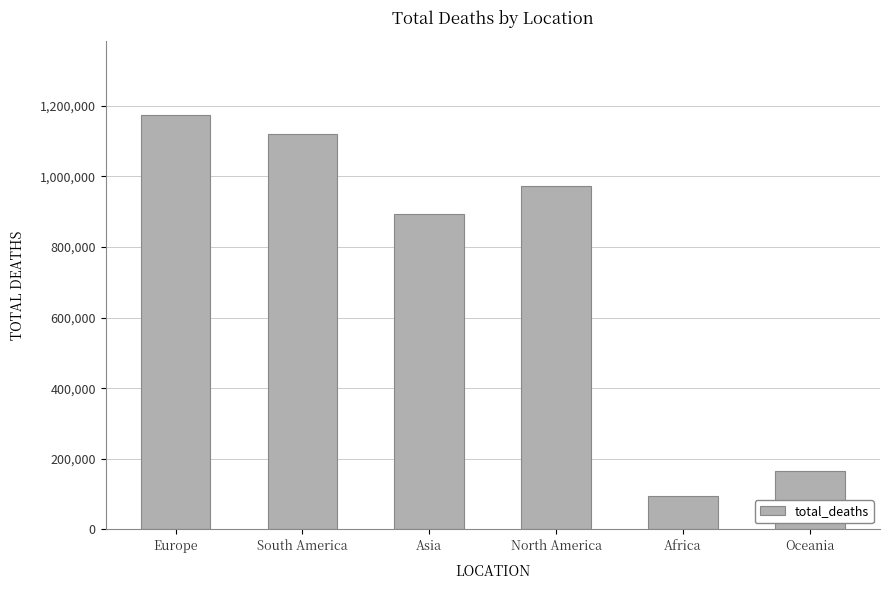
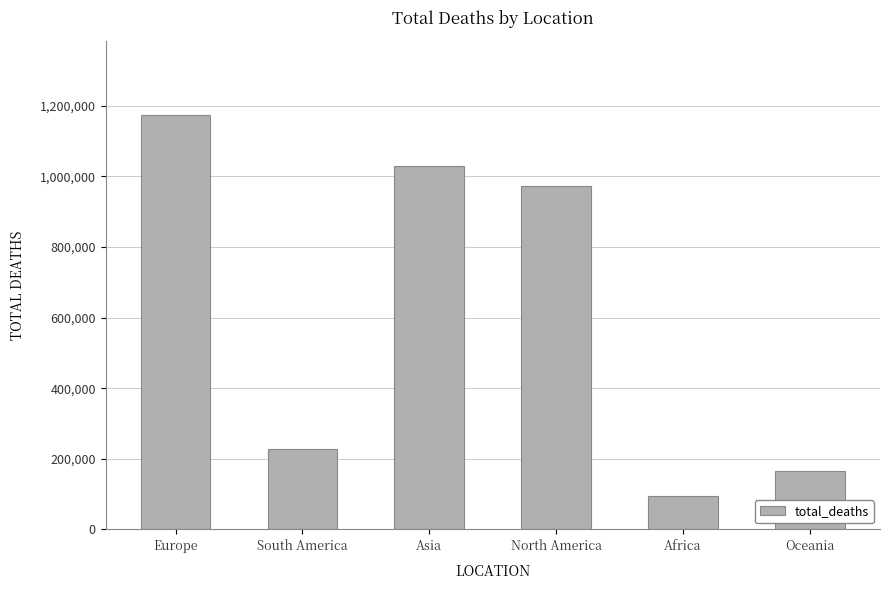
  {
    "Europe": "1,170,000",
-   "South America": "1,120,000",
-   "Asia": "890,000",
+   "South America": "230,000",
+   "Asia": "1,030,000",
    "North America": "970,000",
    "Africa": "90,000",
    "Oceania": "160,000"
  }
